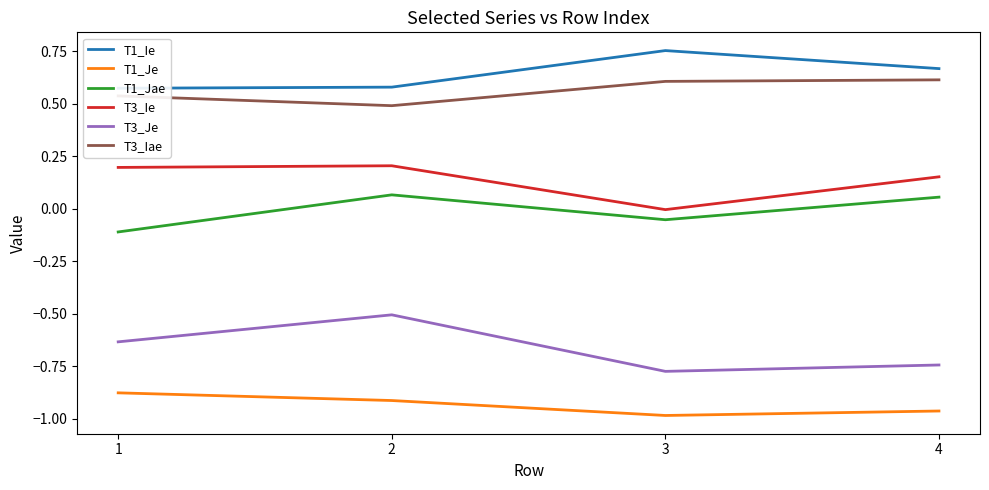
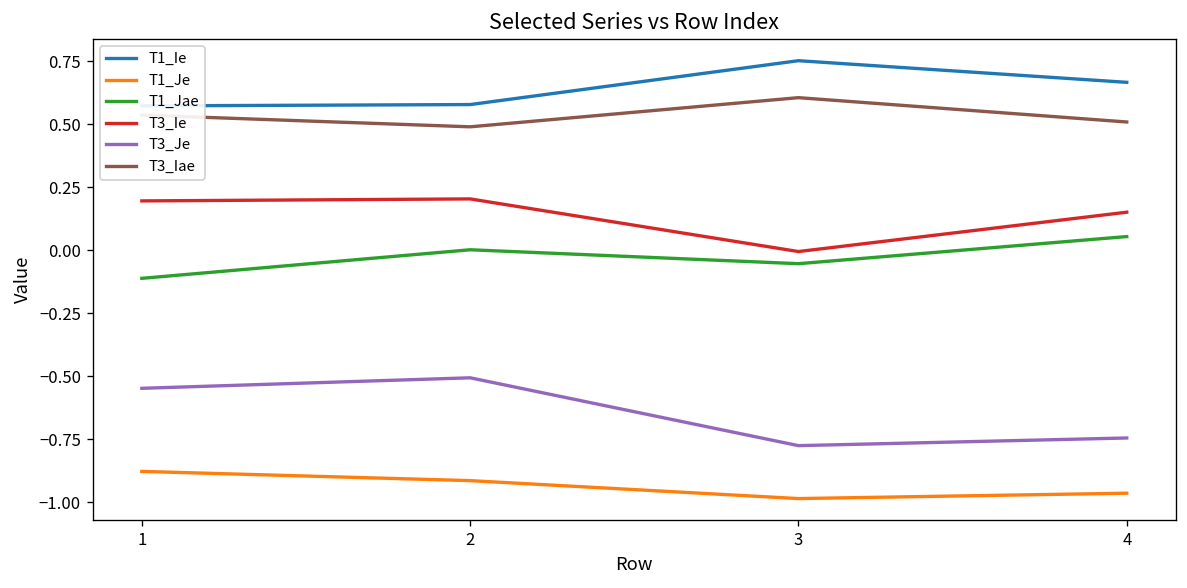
  {
    "T1_Ie": {
      "2": 0.58,
      "3": 0.75,
      "4": 0.67
    },
    "T1_Je": {
      "1": -0.88,
      "2": -0.91,
      "3": -0.98,
      "4": -0.96
    },
    "T1_Jae": {
      "1": -0.11,
-     "2": 0.07,
+     "2": 0.00,
      "3": -0.05,
      "4": 0.05
    },
    "T3_Ie": {
      "1": 0.20,
      "2": 0.20,
      "3": 0.00,
      "4": 0.15
    },
    "T3_Je": {
-     "1": -0.63,
+     "1": -0.55,
      "2": -0.51,
      "3": -0.77,
      "4": -0.74
    },
    "T3_Iae": {
      "2": 0.49,
      "3": 0.61,
-     "4": 0.61
+     "4": 0.51
    }
  }
